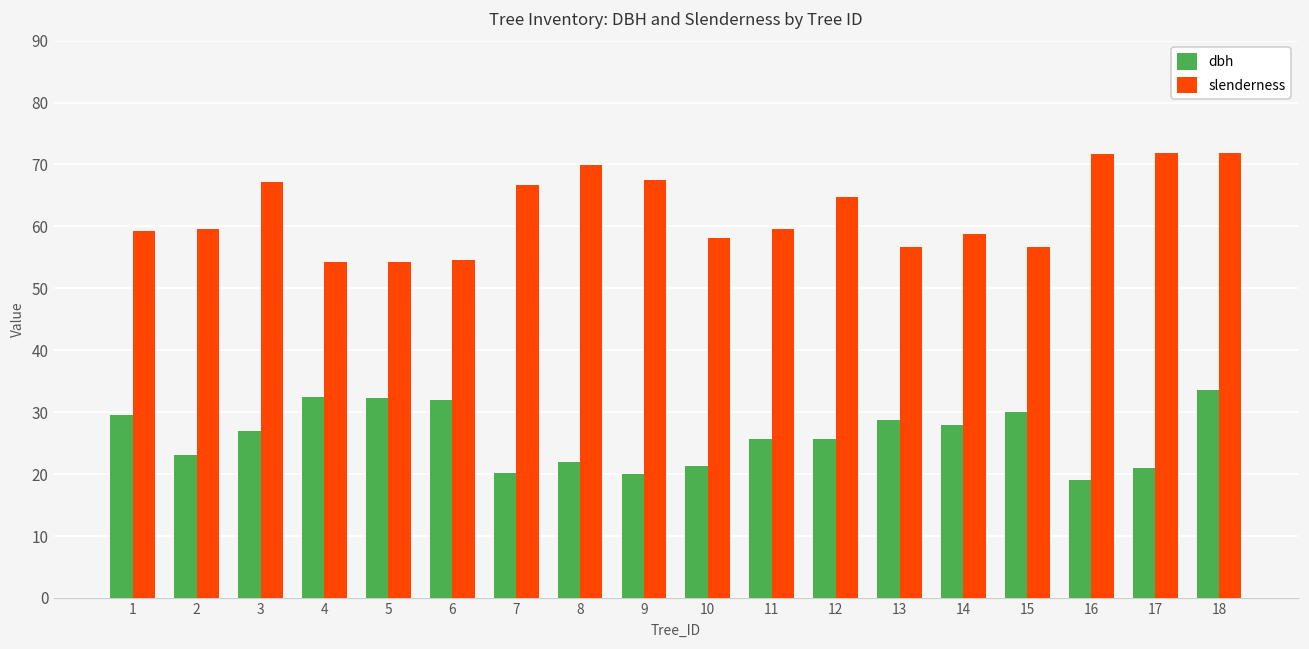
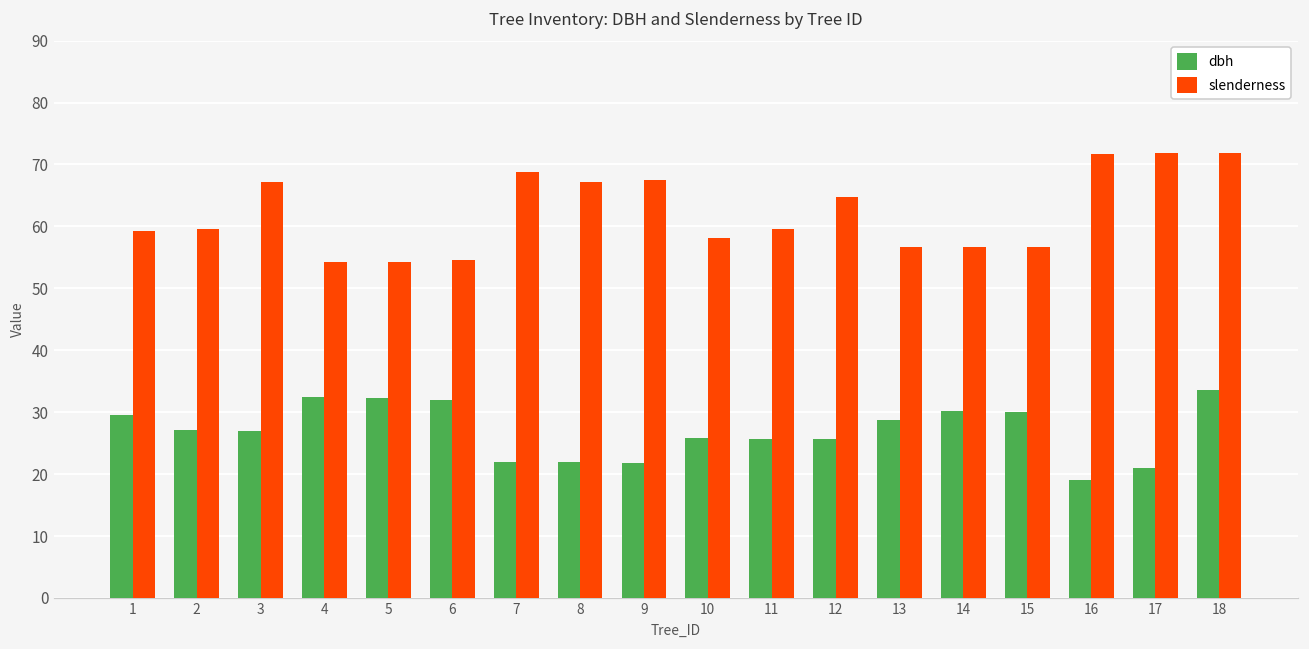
  {
    "dbh": {
      "1": 29,
-     "2": 23,
+     "2": 27,
      "3": 27,
      "4": 32,
      "5": 32,
      "6": 32,
-     "7": 20,
+     "7": 22,
      "8": 22,
-     "9": 20,
-     "10": 21,
+     "9": 22,
+     "10": 26,
      "11": 26,
      "12": 26,
      "13": 29,
-     "14": 28,
+     "14": 30,
      "15": 30,
      "16": 19,
      "17": 21,
      "18": 34
    },
    "slenderness": {
      "1": 59,
      "2": 60,
      "3": 67,
      "4": 54,
      "5": 54,
      "6": 54,
-     "7": 67,
-     "8": 70,
+     "7": 69,
+     "8": 67,
      "9": 68,
      "10": 58,
      "11": 60,
      "12": 65,
      "13": 57,
-     "14": 59,
+     "14": 57,
      "15": 57,
      "16": 72,
      "17": 72,
      "18": 72
    }
  }
